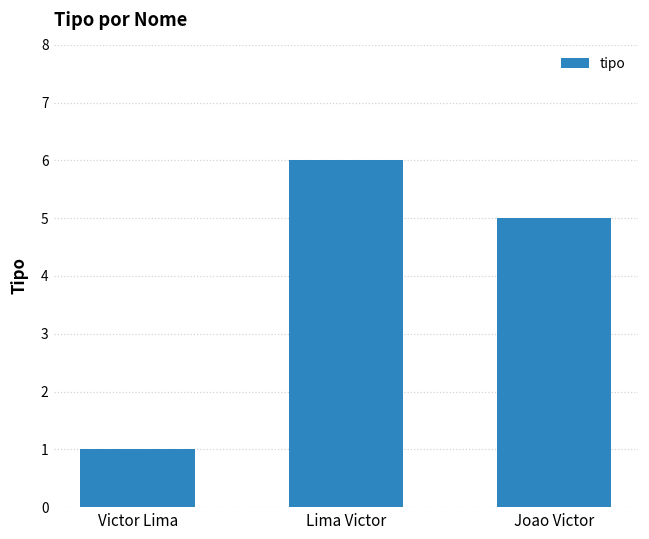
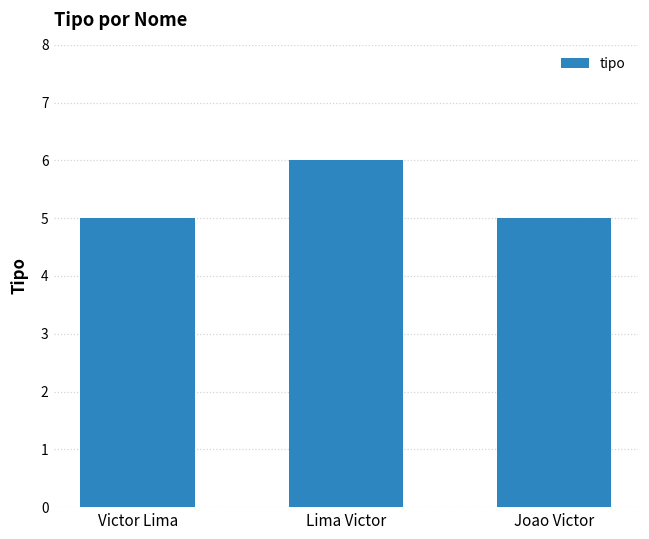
  {
-   "Victor Lima": 1,
+   "Victor Lima": 5,
    "Lima Victor": 6,
    "Joao Victor": 5
  }
